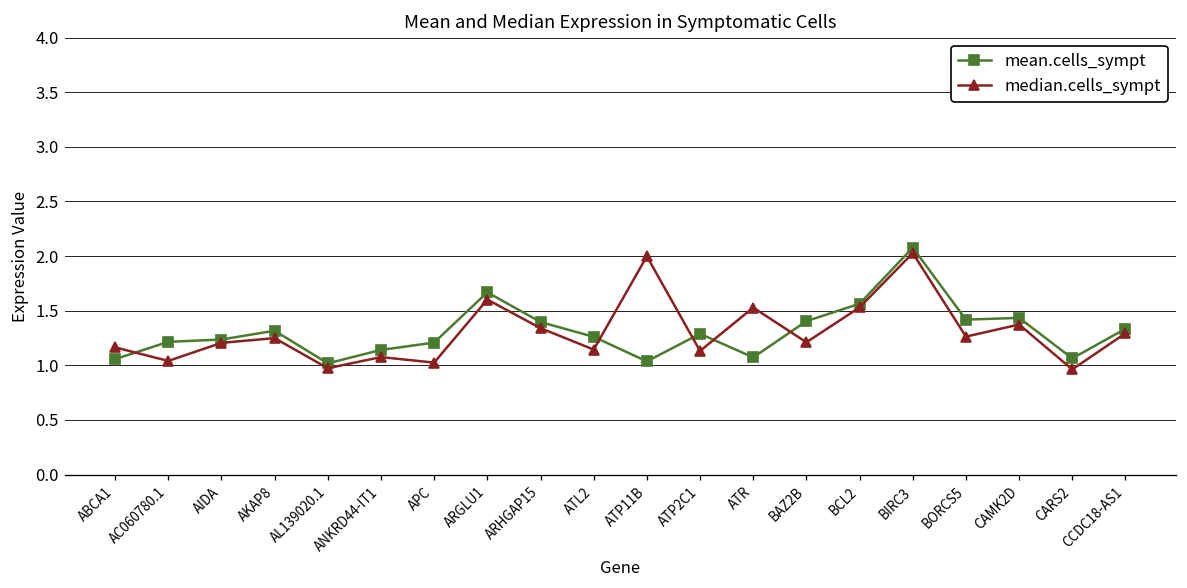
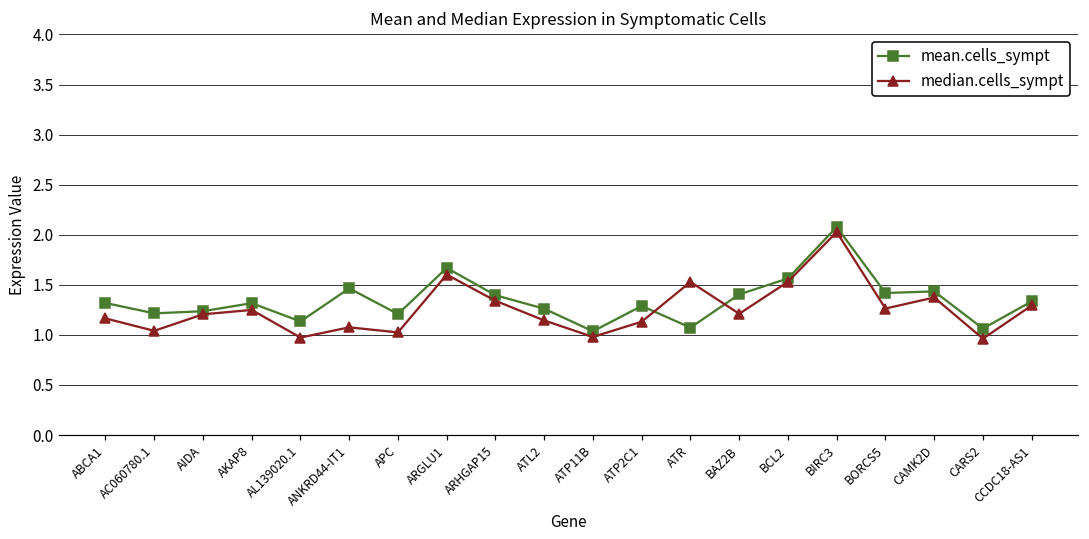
  {
    "mean.cells_sympt": {
-     "ABCA1": 1.1,
+     "ABCA1": 1.3,
      "AC060780.1": 1.2,
      "AIDA": 1.2,
      "AKAP8": 1.3,
-     "AL139020.1": 1.0,
-     "ANKRD44-IT1": 1.1,
+     "AL139020.1": 1.1,
+     "ANKRD44-IT1": 1.5,
      "APC": 1.2,
      "ARGLU1": 1.7,
      "ARHGAP15": 1.4,
      "ATL2": 1.3,
      "ATP11B": 1.0,
      "ATP2C1": 1.3,
      "ATR": 1.1,
      "BAZ2B": 1.4,
      "BCL2": 1.6,
      "BIRC3": 2.1,
      "BORCS5": 1.4,
      "CAMK2D": 1.4,
      "CARS2": 1.1,
      "CCDC18-AS1": 1.3
    },
    "median.cells_sympt": {
      "ABCA1": 1.2,
      "AC060780.1": 1.0,
      "AIDA": 1.2,
      "AKAP8": 1.2,
      "AL139020.1": 1.0,
      "ANKRD44-IT1": 1.1,
      "APC": 1.0,
      "ARGLU1": 1.6,
      "ARHGAP15": 1.3,
      "ATL2": 1.1,
-     "ATP11B": 2.0,
+     "ATP11B": 1.0,
      "ATP2C1": 1.1,
      "ATR": 1.5,
      "BAZ2B": 1.2,
      "BCL2": 1.5,
      "BIRC3": 2.0,
      "BORCS5": 1.3,
      "CAMK2D": 1.4,
      "CARS2": 1.0,
      "CCDC18-AS1": 1.3
    }
  }
